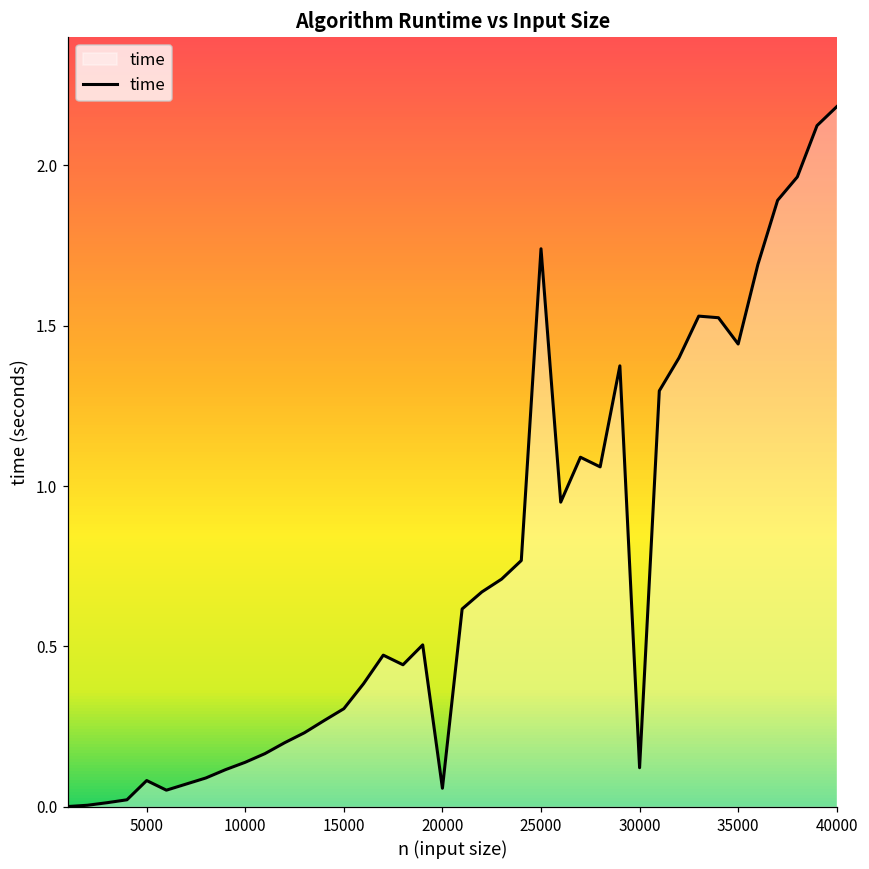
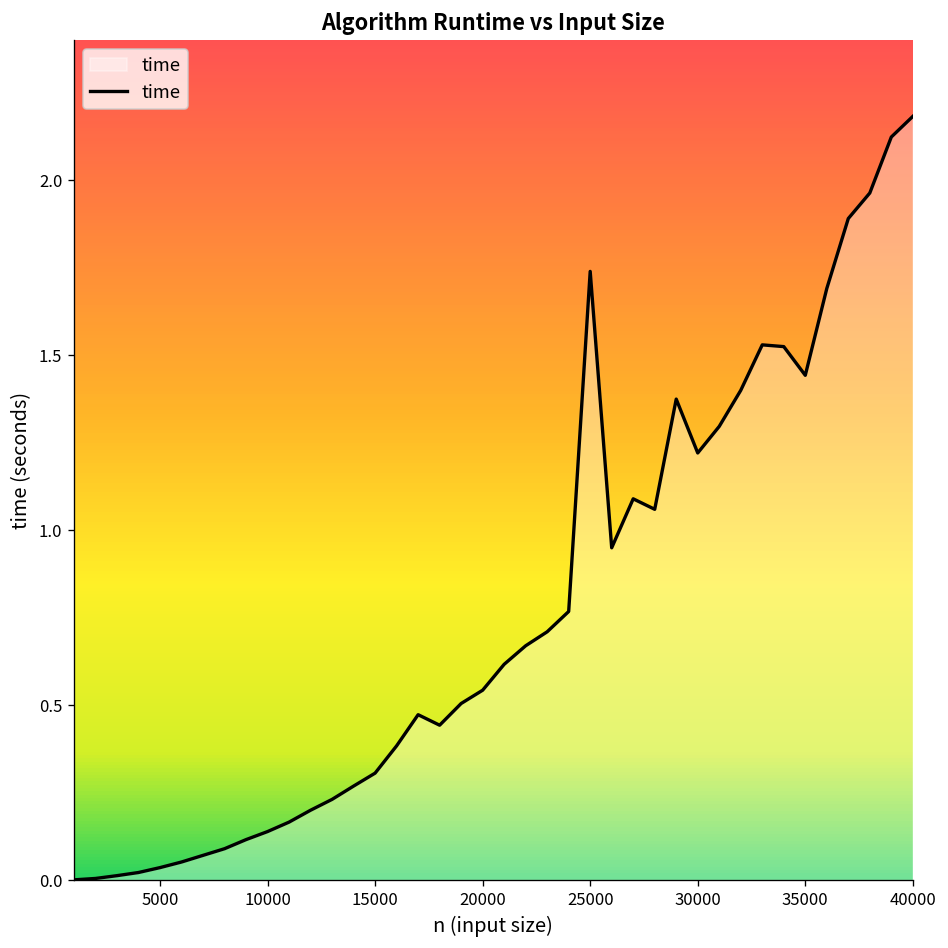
  {
-   "5000": 0.08,
+   "5000": 0.04,
    "10000": 0.14,
    "15000": 0.31,
-   "20000": 0.06,
+   "20000": 0.54,
    "25000": 1.74,
-   "30000": 0.12,
+   "30000": 1.22,
    "35000": 1.44,
    "40000": 2.18
  }
